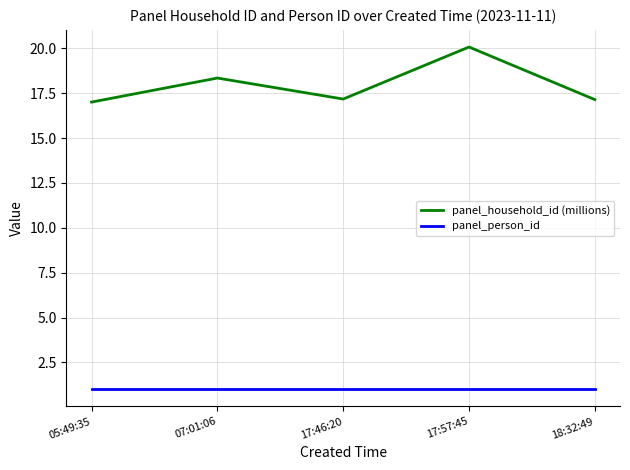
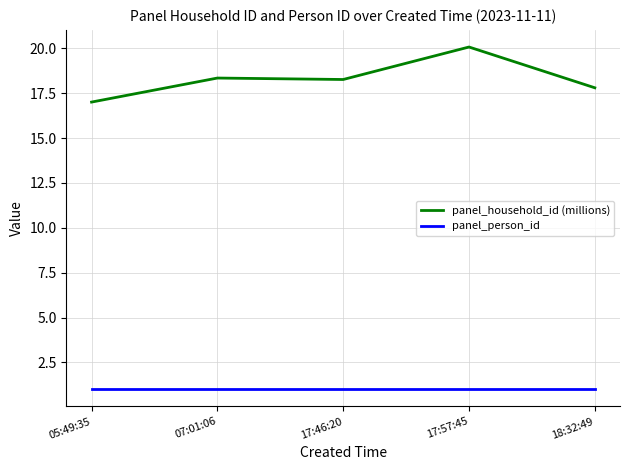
  {
    "panel_household_id (millions)": {
      "05:49:35": 17.0,
      "07:01:06": 18.3,
-     "17:46:20": 17.2,
+     "17:46:20": 18.3,
      "17:57:45": 20.1,
-     "18:32:49": 17.1
+     "18:32:49": 17.8
    },
    "panel_person_id": {
      "05:49:35": 1.0,
      "07:01:06": 1.0,
      "17:46:20": 1.0,
      "17:57:45": 1.0,
      "18:32:49": 1.0
    }
  }
